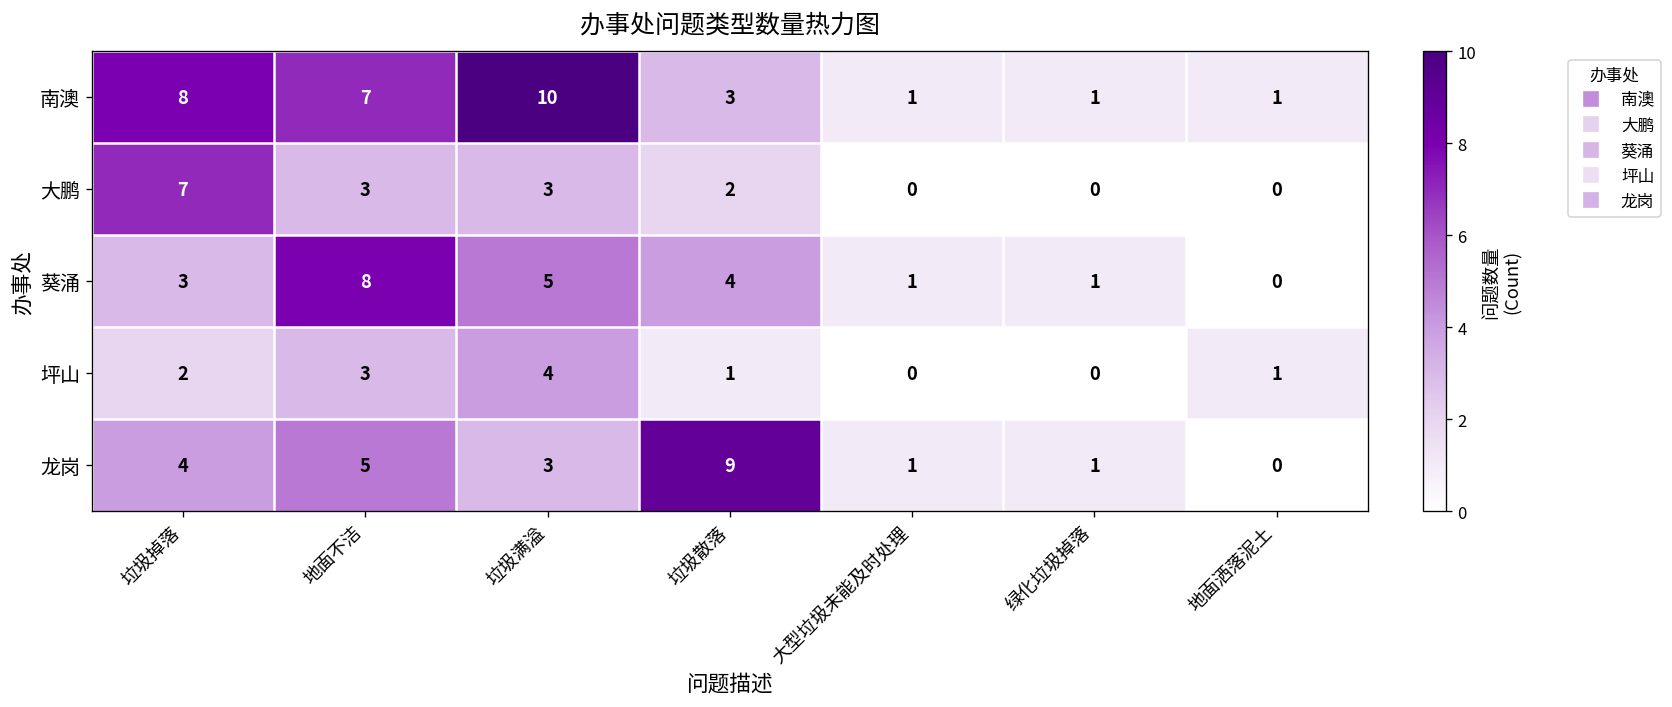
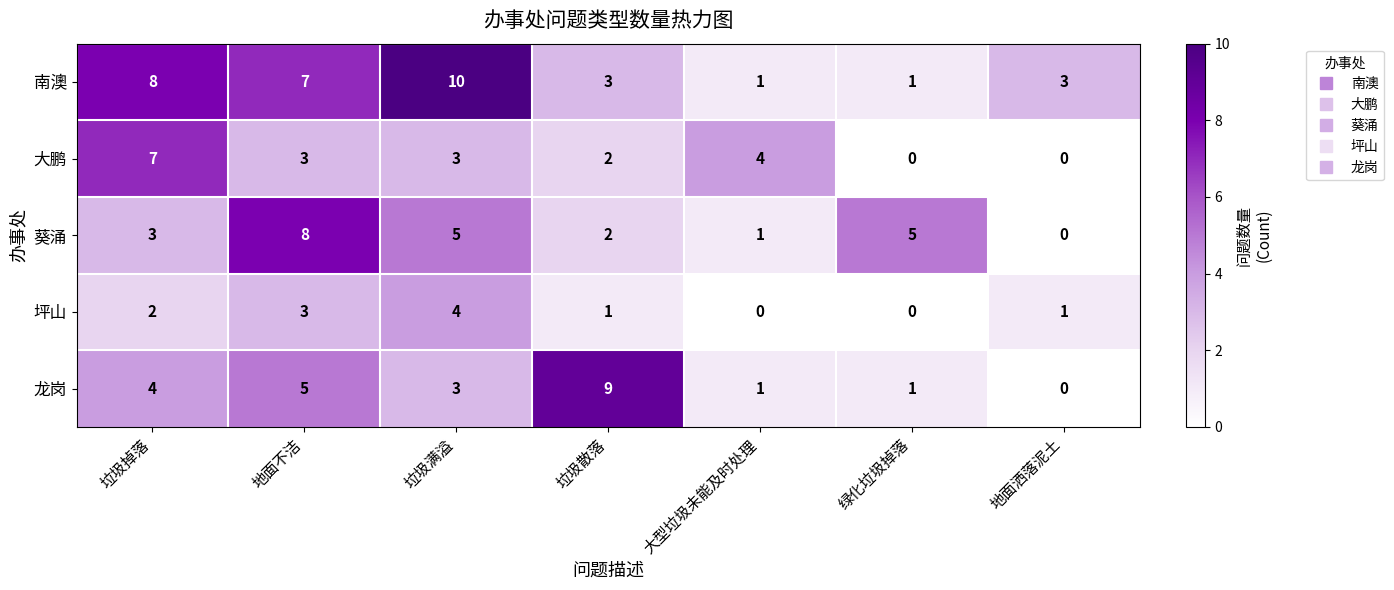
  {
    "南澳": {
      "垃圾掉落": 8,
      "地面不洁": 7,
      "垃圾满溢": 10,
      "垃圾散落": 3,
      "大型垃圾未能及时处理": 1,
      "绿化垃圾掉落": 1,
-     "地面洒落泥土": 1
+     "地面洒落泥土": 3
    },
    "大鹏": {
      "垃圾掉落": 7,
      "地面不洁": 3,
      "垃圾满溢": 3,
      "垃圾散落": 2,
-     "大型垃圾未能及时处理": 0,
+     "大型垃圾未能及时处理": 4,
      "绿化垃圾掉落": 0,
      "地面洒落泥土": 0
    },
    "葵涌": {
      "垃圾掉落": 3,
      "地面不洁": 8,
      "垃圾满溢": 5,
-     "垃圾散落": 4,
+     "垃圾散落": 2,
      "大型垃圾未能及时处理": 1,
-     "绿化垃圾掉落": 1,
+     "绿化垃圾掉落": 5,
      "地面洒落泥土": 0
    },
    "坪山": {
      "垃圾掉落": 2,
      "地面不洁": 3,
      "垃圾满溢": 4,
      "垃圾散落": 1,
      "大型垃圾未能及时处理": 0,
      "绿化垃圾掉落": 0,
      "地面洒落泥土": 1
    },
    "龙岗": {
      "垃圾掉落": 4,
      "地面不洁": 5,
      "垃圾满溢": 3,
      "垃圾散落": 9,
      "大型垃圾未能及时处理": 1,
      "绿化垃圾掉落": 1,
      "地面洒落泥土": 0
    }
  }
